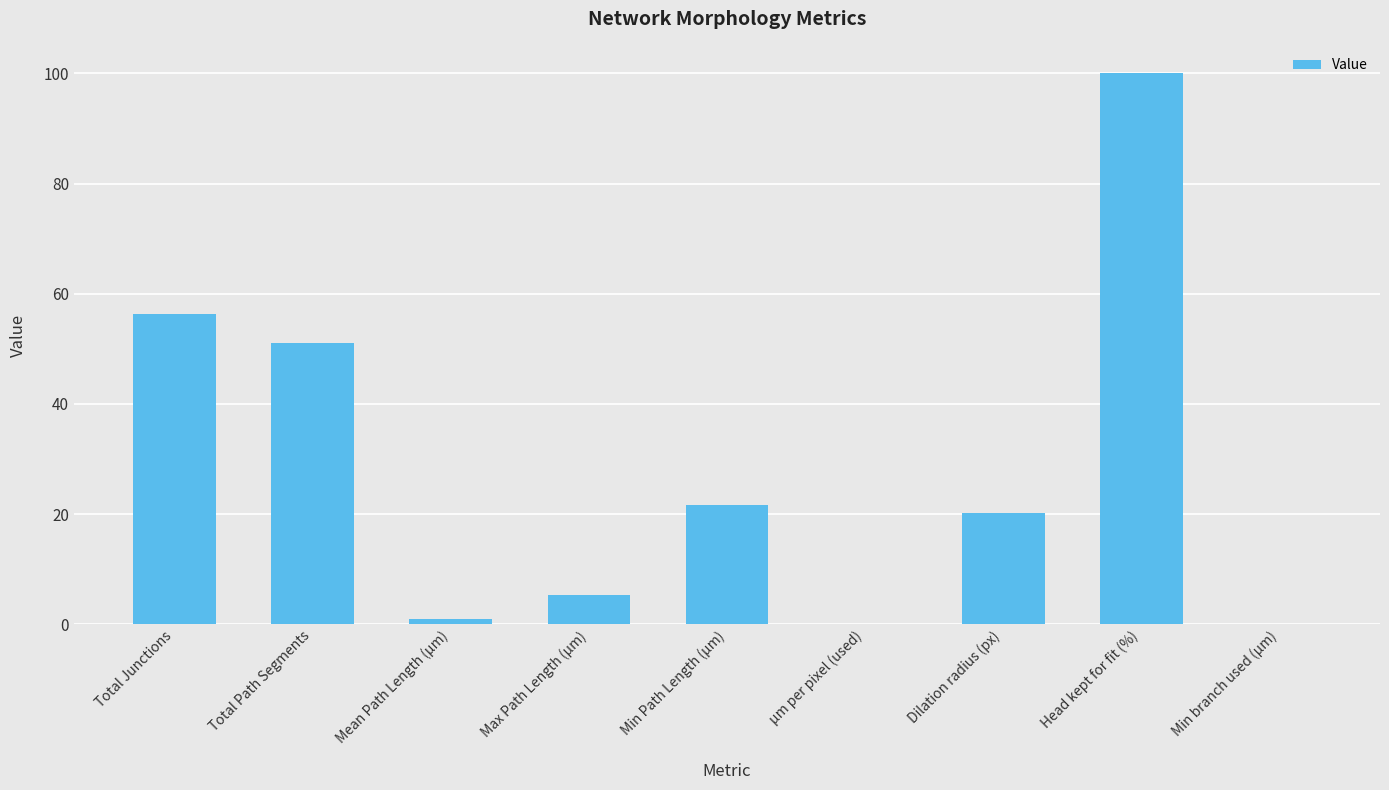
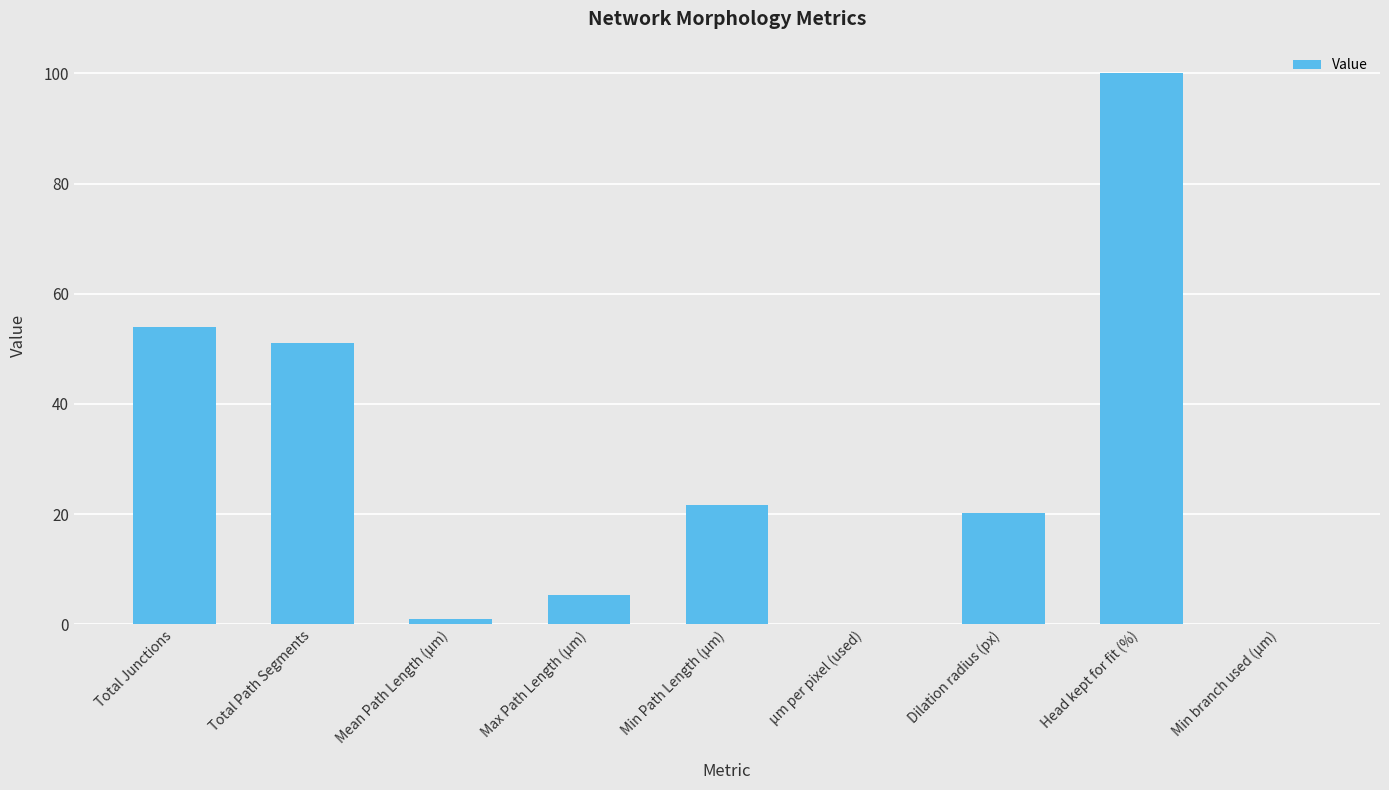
  {
-   "Total Junctions": 56,
+   "Total Junctions": 54,
    "Total Path Segments": 51,
    "Mean Path Length (µm)": 1,
    "Max Path Length (µm)": 5,
    "Min Path Length (µm)": 22,
    "Dilation radius (px)": 20,
    "Head kept for fit (%)": 100,
    "Min branch used (µm)": 0
  }
